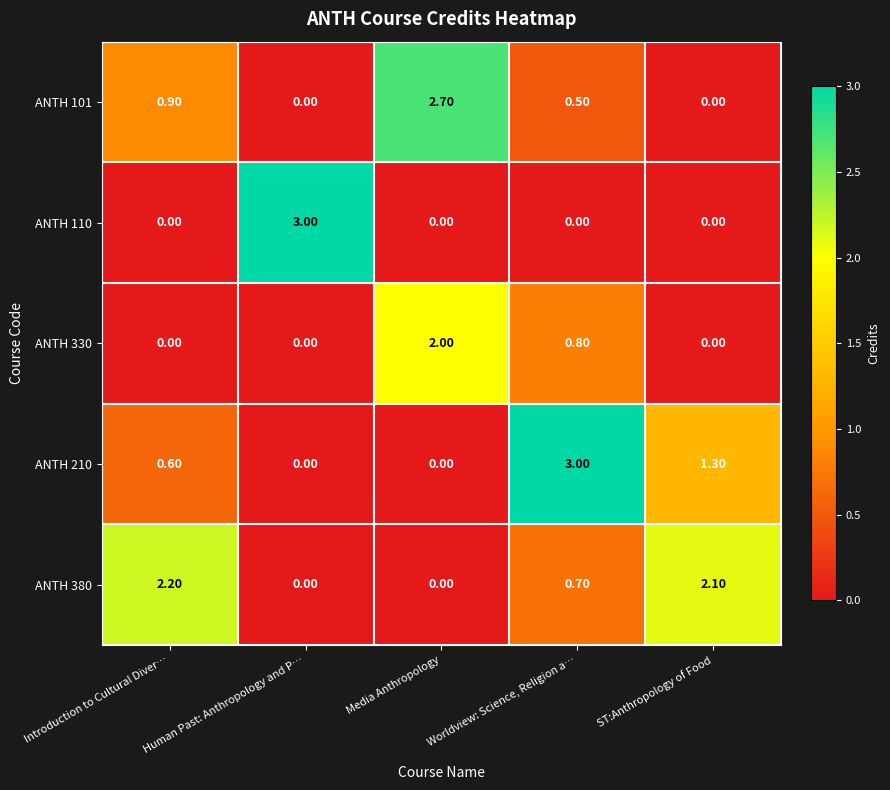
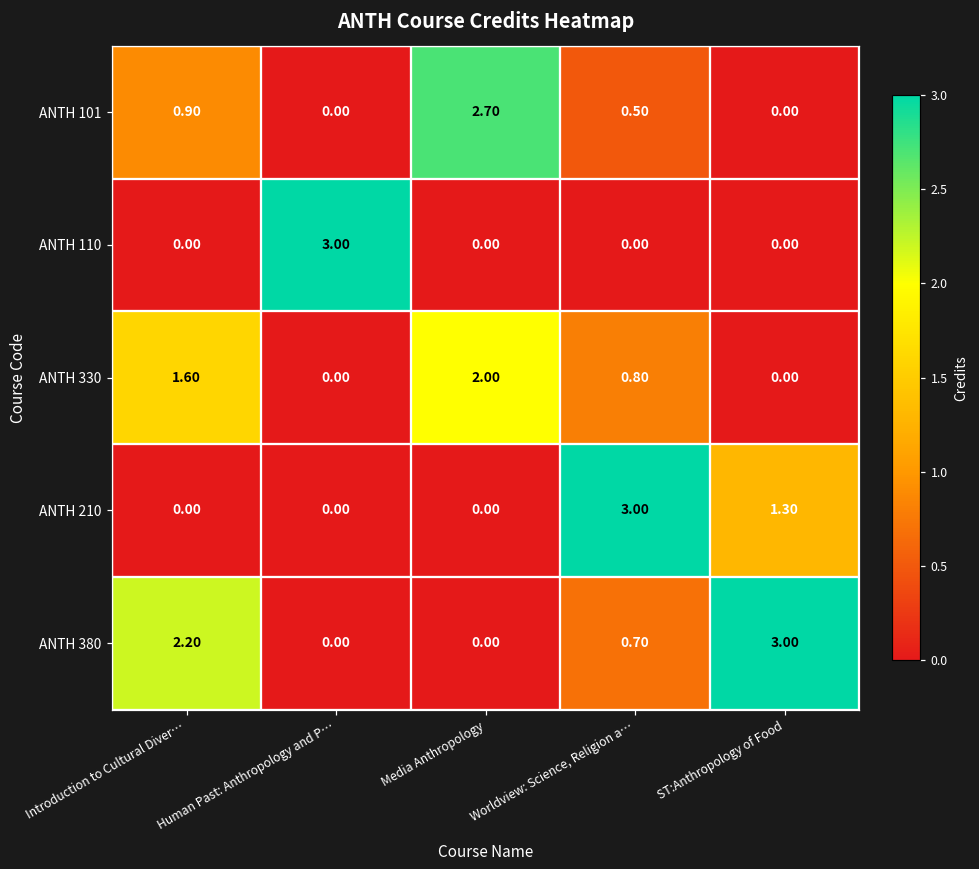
  {
    "ANTH 101": {
      "Introduction to Cultural Diver…": 0.90,
      "Human Past: Anthropology and P…": 0.00,
      "Media Anthropology": 2.70,
      "Worldview: Science, Religion a…": 0.50,
      "ST:Anthropology of Food": 0.00
    },
    "ANTH 110": {
      "Introduction to Cultural Diver…": 0.00,
      "Human Past: Anthropology and P…": 3.00,
      "Media Anthropology": 0.00,
      "Worldview: Science, Religion a…": 0.00,
      "ST:Anthropology of Food": 0.00
    },
    "ANTH 330": {
-     "Introduction to Cultural Diver…": 0.00,
+     "Introduction to Cultural Diver…": 1.60,
      "Human Past: Anthropology and P…": 0.00,
      "Media Anthropology": 2.00,
      "Worldview: Science, Religion a…": 0.80,
      "ST:Anthropology of Food": 0.00
    },
    "ANTH 210": {
-     "Introduction to Cultural Diver…": 0.60,
+     "Introduction to Cultural Diver…": 0.00,
      "Human Past: Anthropology and P…": 0.00,
      "Media Anthropology": 0.00,
      "Worldview: Science, Religion a…": 3.00,
      "ST:Anthropology of Food": 1.30
    },
    "ANTH 380": {
      "Introduction to Cultural Diver…": 2.20,
      "Human Past: Anthropology and P…": 0.00,
      "Media Anthropology": 0.00,
      "Worldview: Science, Religion a…": 0.70,
-     "ST:Anthropology of Food": 2.10
+     "ST:Anthropology of Food": 3.00
    }
  }
